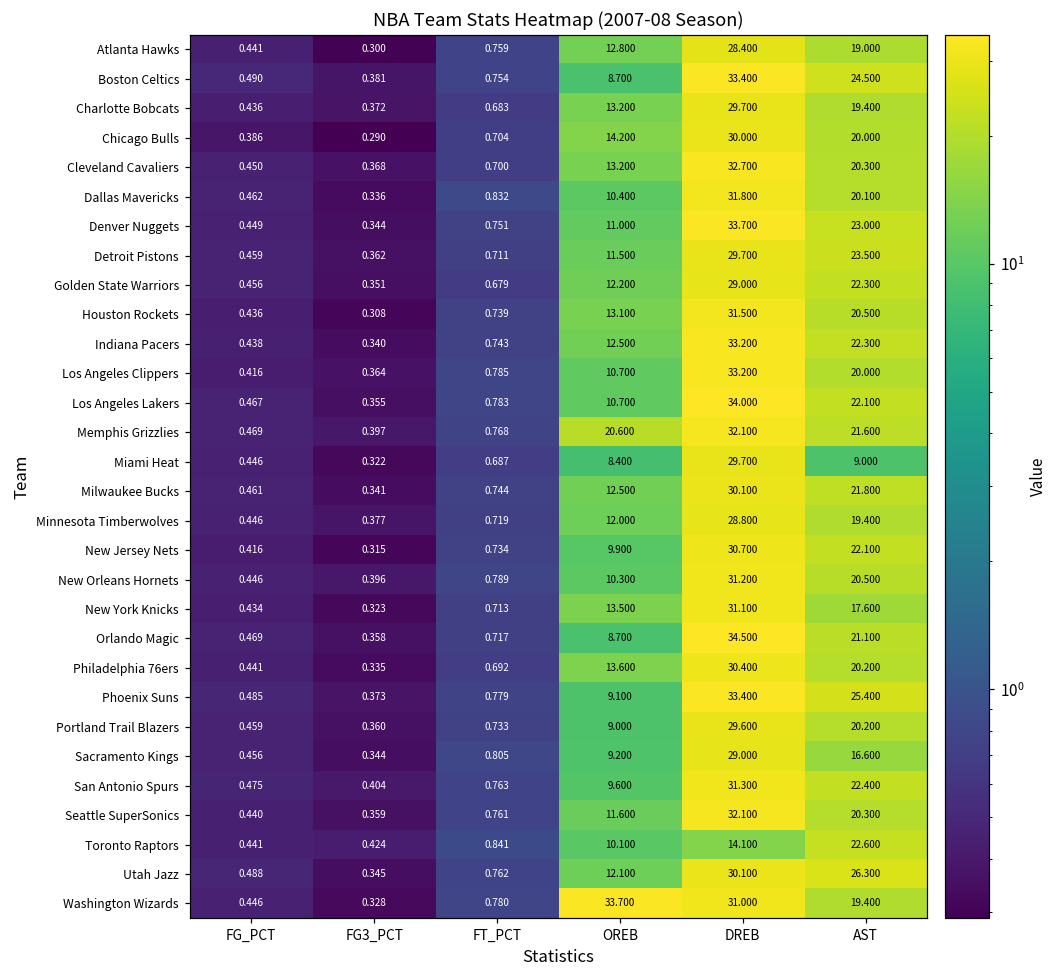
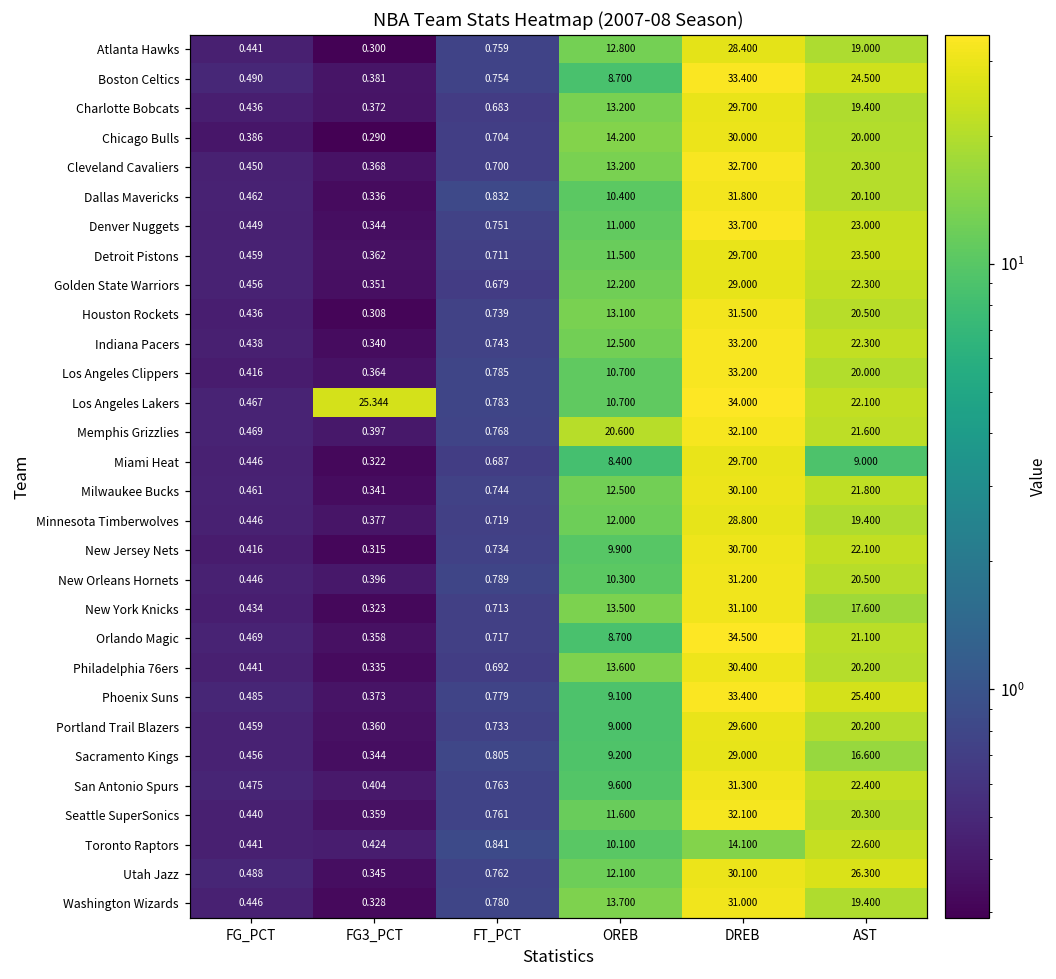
  {
    "Atlanta Hawks": {
      "FG_PCT": 0.441,
      "FG3_PCT": 0.300,
      "FT_PCT": 0.759,
      "OREB": 12.800,
      "DREB": 28.400,
      "AST": 19.000
    },
    "Boston Celtics": {
      "FG_PCT": 0.490,
      "FG3_PCT": 0.381,
      "FT_PCT": 0.754,
      "OREB": 8.700,
      "DREB": 33.400,
      "AST": 24.500
    },
    "Charlotte Bobcats": {
      "FG_PCT": 0.436,
      "FG3_PCT": 0.372,
      "FT_PCT": 0.683,
      "OREB": 13.200,
      "DREB": 29.700,
      "AST": 19.400
    },
    "Chicago Bulls": {
      "FG_PCT": 0.386,
      "FG3_PCT": 0.290,
      "FT_PCT": 0.704,
      "OREB": 14.200,
      "DREB": 30.000,
      "AST": 20.000
    },
    "Cleveland Cavaliers": {
      "FG_PCT": 0.450,
      "FG3_PCT": 0.368,
      "FT_PCT": 0.700,
      "OREB": 13.200,
      "DREB": 32.700,
      "AST": 20.300
    },
    "Dallas Mavericks": {
      "FG_PCT": 0.462,
      "FG3_PCT": 0.336,
      "FT_PCT": 0.832,
      "OREB": 10.400,
      "DREB": 31.800,
      "AST": 20.100
    },
    "Denver Nuggets": {
      "FG_PCT": 0.449,
      "FG3_PCT": 0.344,
      "FT_PCT": 0.751,
      "OREB": 11.000,
      "DREB": 33.700,
      "AST": 23.000
    },
    "Detroit Pistons": {
      "FG_PCT": 0.459,
      "FG3_PCT": 0.362,
      "FT_PCT": 0.711,
      "OREB": 11.500,
      "DREB": 29.700,
      "AST": 23.500
    },
    "Golden State Warriors": {
      "FG_PCT": 0.456,
      "FG3_PCT": 0.351,
      "FT_PCT": 0.679,
      "OREB": 12.200,
      "DREB": 29.000,
      "AST": 22.300
    },
    "Houston Rockets": {
      "FG_PCT": 0.436,
      "FG3_PCT": 0.308,
      "FT_PCT": 0.739,
      "OREB": 13.100,
      "DREB": 31.500,
      "AST": 20.500
    },
    "Indiana Pacers": {
      "FG_PCT": 0.438,
      "FG3_PCT": 0.340,
      "FT_PCT": 0.743,
      "OREB": 12.500,
      "DREB": 33.200,
      "AST": 22.300
    },
    "Los Angeles Clippers": {
      "FG_PCT": 0.416,
      "FG3_PCT": 0.364,
      "FT_PCT": 0.785,
      "OREB": 10.700,
      "DREB": 33.200,
      "AST": 20.000
    },
    "Los Angeles Lakers": {
      "FG_PCT": 0.467,
-     "FG3_PCT": 0.355,
+     "FG3_PCT": 25.344,
      "FT_PCT": 0.783,
      "OREB": 10.700,
      "DREB": 34.000,
      "AST": 22.100
    },
    "Memphis Grizzlies": {
      "FG_PCT": 0.469,
      "FG3_PCT": 0.397,
      "FT_PCT": 0.768,
      "OREB": 20.600,
      "DREB": 32.100,
      "AST": 21.600
    },
    "Miami Heat": {
      "FG_PCT": 0.446,
      "FG3_PCT": 0.322,
      "FT_PCT": 0.687,
      "OREB": 8.400,
      "DREB": 29.700,
      "AST": 9.000
    },
    "Milwaukee Bucks": {
      "FG_PCT": 0.461,
      "FG3_PCT": 0.341,
      "FT_PCT": 0.744,
      "OREB": 12.500,
      "DREB": 30.100,
      "AST": 21.800
    },
    "Minnesota Timberwolves": {
      "FG_PCT": 0.446,
      "FG3_PCT": 0.377,
      "FT_PCT": 0.719,
      "OREB": 12.000,
      "DREB": 28.800,
      "AST": 19.400
    },
    "New Jersey Nets": {
      "FG_PCT": 0.416,
      "FG3_PCT": 0.315,
      "FT_PCT": 0.734,
      "OREB": 9.900,
      "DREB": 30.700,
      "AST": 22.100
    },
    "New Orleans Hornets": {
      "FG_PCT": 0.446,
      "FG3_PCT": 0.396,
      "FT_PCT": 0.789,
      "OREB": 10.300,
      "DREB": 31.200,
      "AST": 20.500
    },
    "New York Knicks": {
      "FG_PCT": 0.434,
      "FG3_PCT": 0.323,
      "FT_PCT": 0.713,
      "OREB": 13.500,
      "DREB": 31.100,
      "AST": 17.600
    },
    "Orlando Magic": {
      "FG_PCT": 0.469,
      "FG3_PCT": 0.358,
      "FT_PCT": 0.717,
      "OREB": 8.700,
      "DREB": 34.500,
      "AST": 21.100
    },
    "Philadelphia 76ers": {
      "FG_PCT": 0.441,
      "FG3_PCT": 0.335,
      "FT_PCT": 0.692,
      "OREB": 13.600,
      "DREB": 30.400,
      "AST": 20.200
    },
    "Phoenix Suns": {
      "FG_PCT": 0.485,
      "FG3_PCT": 0.373,
      "FT_PCT": 0.779,
      "OREB": 9.100,
      "DREB": 33.400,
      "AST": 25.400
    },
    "Portland Trail Blazers": {
      "FG_PCT": 0.459,
      "FG3_PCT": 0.360,
      "FT_PCT": 0.733,
      "OREB": 9.000,
      "DREB": 29.600,
      "AST": 20.200
    },
    "Sacramento Kings": {
      "FG_PCT": 0.456,
      "FG3_PCT": 0.344,
      "FT_PCT": 0.805,
      "OREB": 9.200,
      "DREB": 29.000,
      "AST": 16.600
    },
    "San Antonio Spurs": {
      "FG_PCT": 0.475,
      "FG3_PCT": 0.404,
      "FT_PCT": 0.763,
      "OREB": 9.600,
      "DREB": 31.300,
      "AST": 22.400
    },
    "Seattle SuperSonics": {
      "FG_PCT": 0.440,
      "FG3_PCT": 0.359,
      "FT_PCT": 0.761,
      "OREB": 11.600,
      "DREB": 32.100,
      "AST": 20.300
    },
    "Toronto Raptors": {
      "FG_PCT": 0.441,
      "FG3_PCT": 0.424,
      "FT_PCT": 0.841,
      "OREB": 10.100,
      "DREB": 14.100,
      "AST": 22.600
    },
    "Utah Jazz": {
      "FG_PCT": 0.488,
      "FG3_PCT": 0.345,
      "FT_PCT": 0.762,
      "OREB": 12.100,
      "DREB": 30.100,
      "AST": 26.300
    },
    "Washington Wizards": {
      "FG_PCT": 0.446,
      "FG3_PCT": 0.328,
      "FT_PCT": 0.780,
-     "OREB": 33.700,
+     "OREB": 13.700,
      "DREB": 31.000,
      "AST": 19.400
    }
  }
